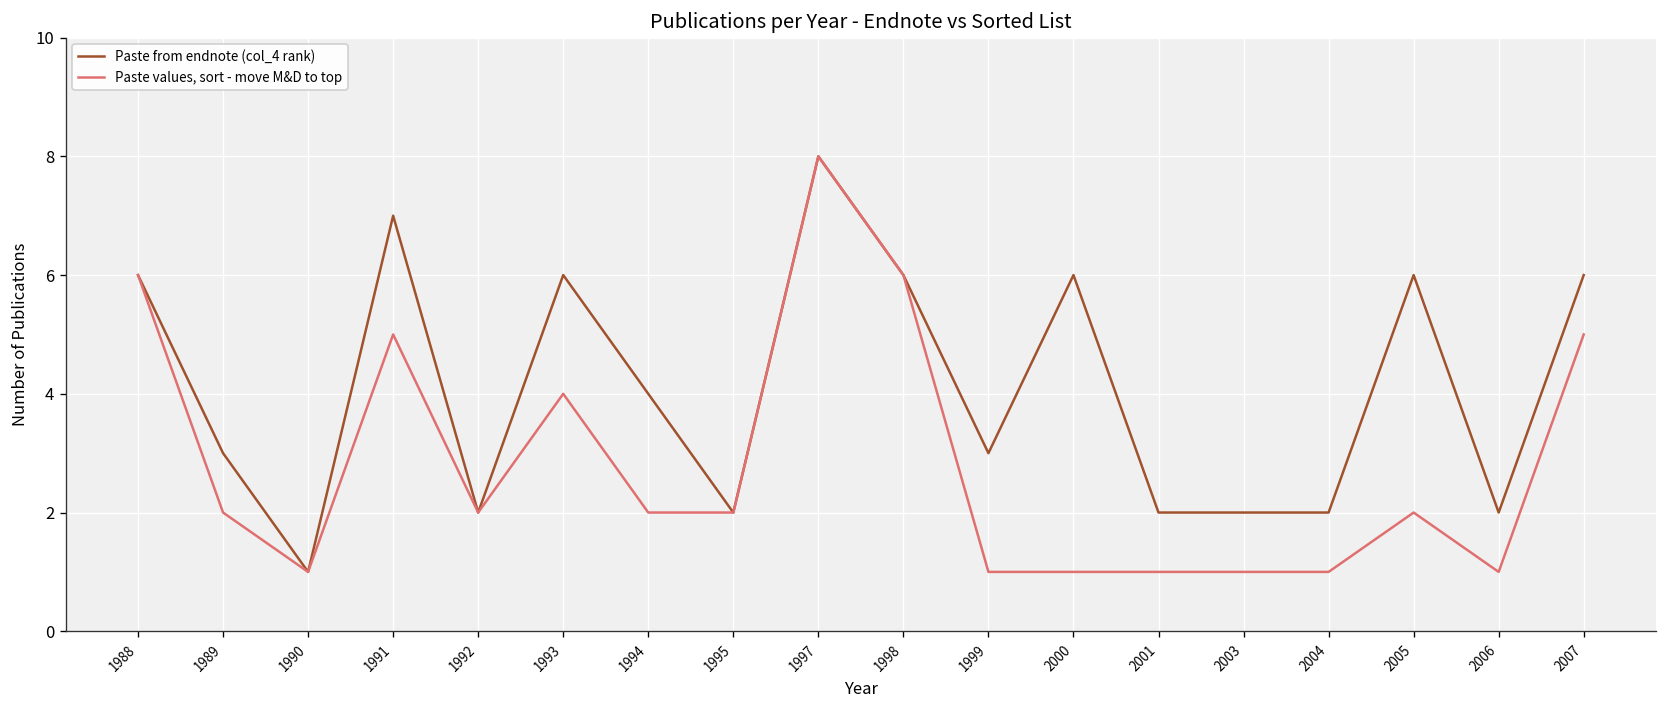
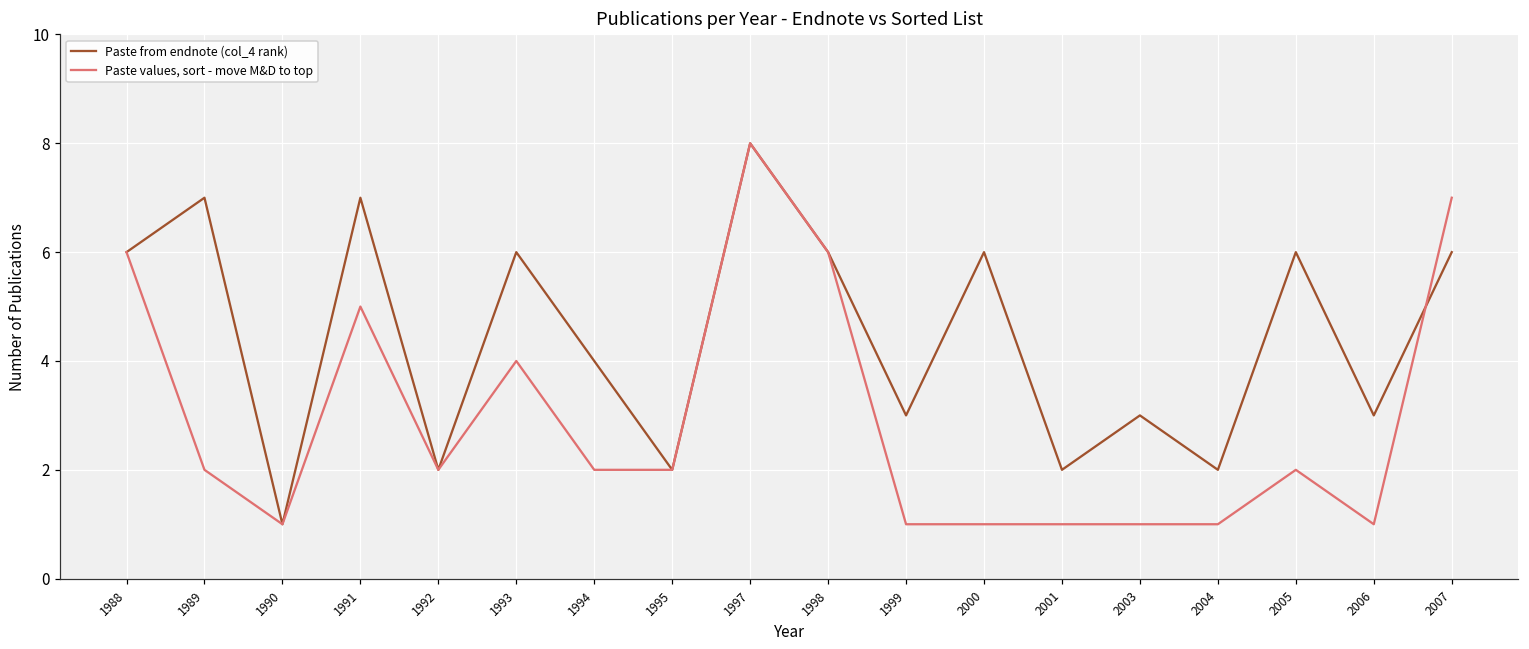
  {
    "Paste from endnote (col_4 rank)": {
-     "1989": 3,
+     "1989": 7,
      "1991": 7,
      "1993": 6,
      "1994": 4,
      "1999": 3,
      "2000": 6,
      "2001": 2,
-     "2003": 2,
+     "2003": 3,
      "2004": 2,
      "2005": 6,
-     "2006": 2,
+     "2006": 3,
      "2007": 6
    },
    "Paste values, sort - move M&D to top": {
      "1989": 2,
      "1991": 5,
      "1993": 4,
      "1994": 2,
      "1999": 1,
      "2000": 1,
      "2001": 1,
      "2003": 1,
      "2004": 1,
      "2005": 2,
      "2006": 1,
-     "2007": 5
+     "2007": 7
    }
  }
